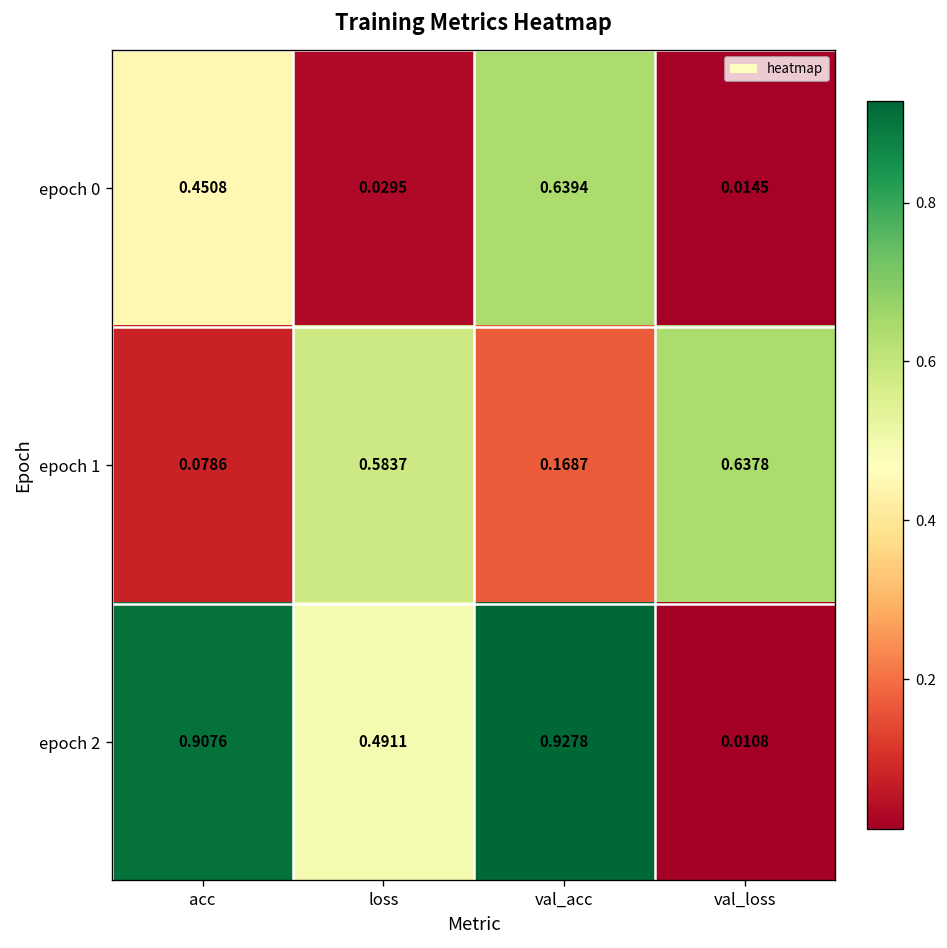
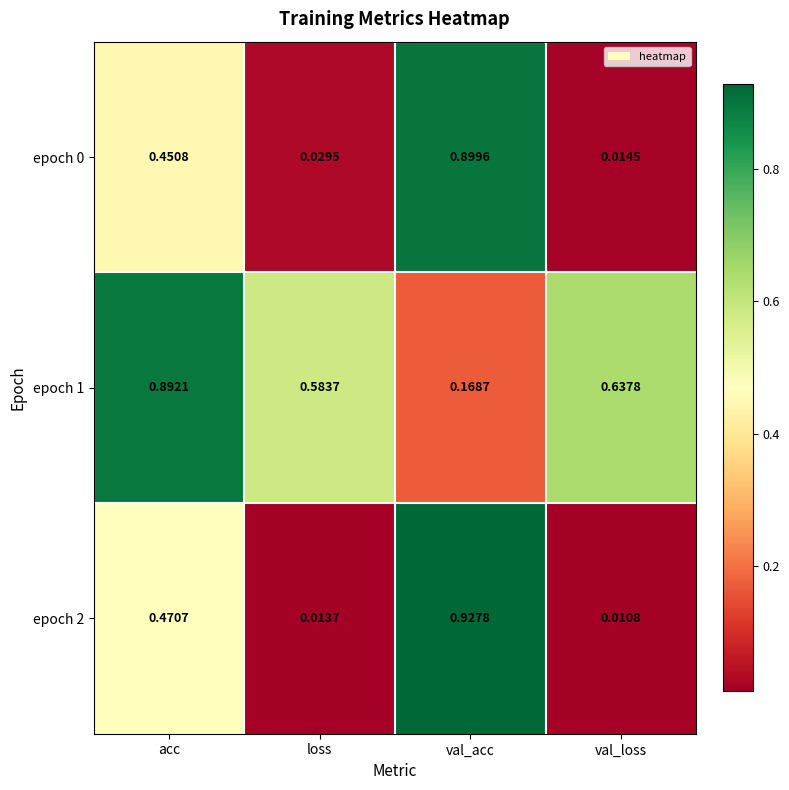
  {
    "epoch 0": {
      "acc": 0.4508,
      "loss": 0.0295,
-     "val_acc": 0.6394,
+     "val_acc": 0.8996,
      "val_loss": 0.0145
    },
    "epoch 1": {
-     "acc": 0.0786,
+     "acc": 0.8921,
      "loss": 0.5837,
      "val_acc": 0.1687,
      "val_loss": 0.6378
    },
    "epoch 2": {
-     "acc": 0.9076,
-     "loss": 0.4911,
+     "acc": 0.4707,
+     "loss": 0.0137,
      "val_acc": 0.9278,
      "val_loss": 0.0108
    }
  }
